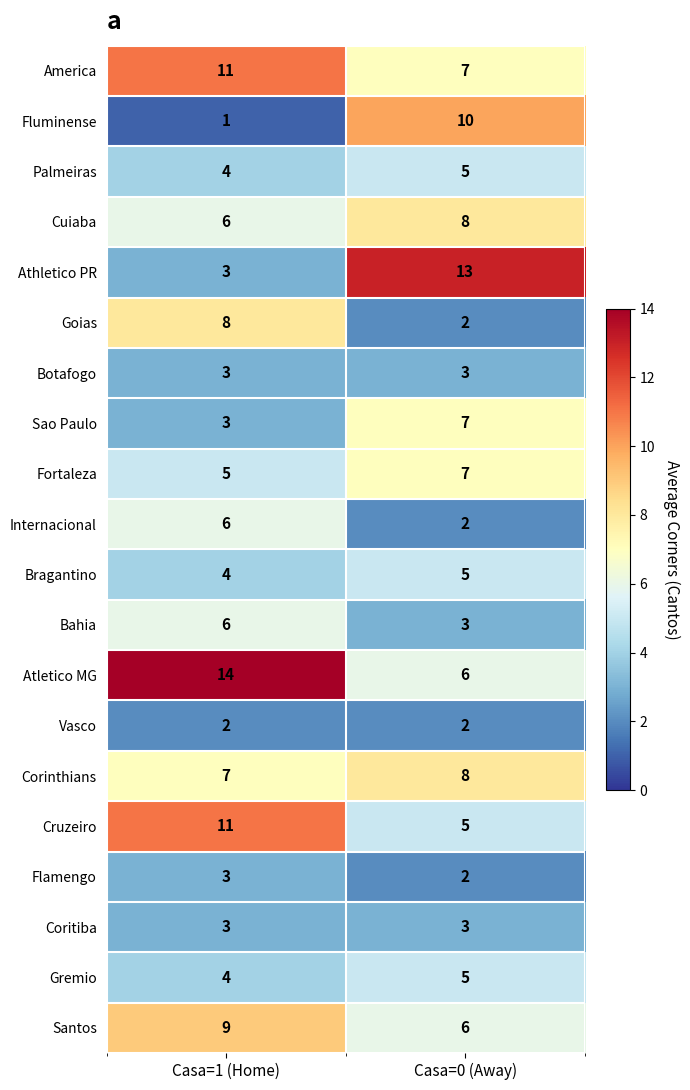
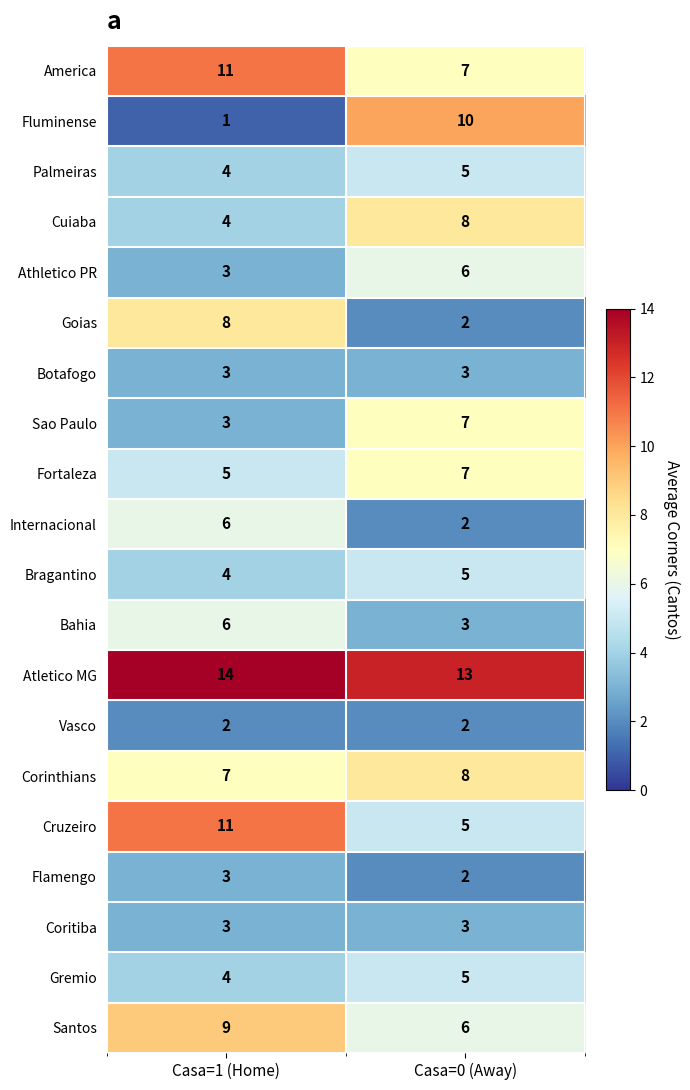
  {
    "America": {
      "Casa=1 (Home)": 11,
      "Casa=0 (Away)": 7
    },
    "Fluminense": {
      "Casa=1 (Home)": 1,
      "Casa=0 (Away)": 10
    },
    "Palmeiras": {
      "Casa=1 (Home)": 4,
      "Casa=0 (Away)": 5
    },
    "Cuiaba": {
-     "Casa=1 (Home)": 6,
+     "Casa=1 (Home)": 4,
      "Casa=0 (Away)": 8
    },
    "Athletico PR": {
      "Casa=1 (Home)": 3,
-     "Casa=0 (Away)": 13
+     "Casa=0 (Away)": 6
    },
    "Goias": {
      "Casa=1 (Home)": 8,
      "Casa=0 (Away)": 2
    },
    "Botafogo": {
      "Casa=1 (Home)": 3,
      "Casa=0 (Away)": 3
    },
    "Sao Paulo": {
      "Casa=1 (Home)": 3,
      "Casa=0 (Away)": 7
    },
    "Fortaleza": {
      "Casa=1 (Home)": 5,
      "Casa=0 (Away)": 7
    },
    "Internacional": {
      "Casa=1 (Home)": 6,
      "Casa=0 (Away)": 2
    },
    "Bragantino": {
      "Casa=1 (Home)": 4,
      "Casa=0 (Away)": 5
    },
    "Bahia": {
      "Casa=1 (Home)": 6,
      "Casa=0 (Away)": 3
    },
    "Atletico MG": {
      "Casa=1 (Home)": 14,
-     "Casa=0 (Away)": 6
+     "Casa=0 (Away)": 13
    },
    "Vasco": {
      "Casa=1 (Home)": 2,
      "Casa=0 (Away)": 2
    },
    "Corinthians": {
      "Casa=1 (Home)": 7,
      "Casa=0 (Away)": 8
    },
    "Cruzeiro": {
      "Casa=1 (Home)": 11,
      "Casa=0 (Away)": 5
    },
    "Flamengo": {
      "Casa=1 (Home)": 3,
      "Casa=0 (Away)": 2
    },
    "Coritiba": {
      "Casa=1 (Home)": 3,
      "Casa=0 (Away)": 3
    },
    "Gremio": {
      "Casa=1 (Home)": 4,
      "Casa=0 (Away)": 5
    },
    "Santos": {
      "Casa=1 (Home)": 9,
      "Casa=0 (Away)": 6
    }
  }
